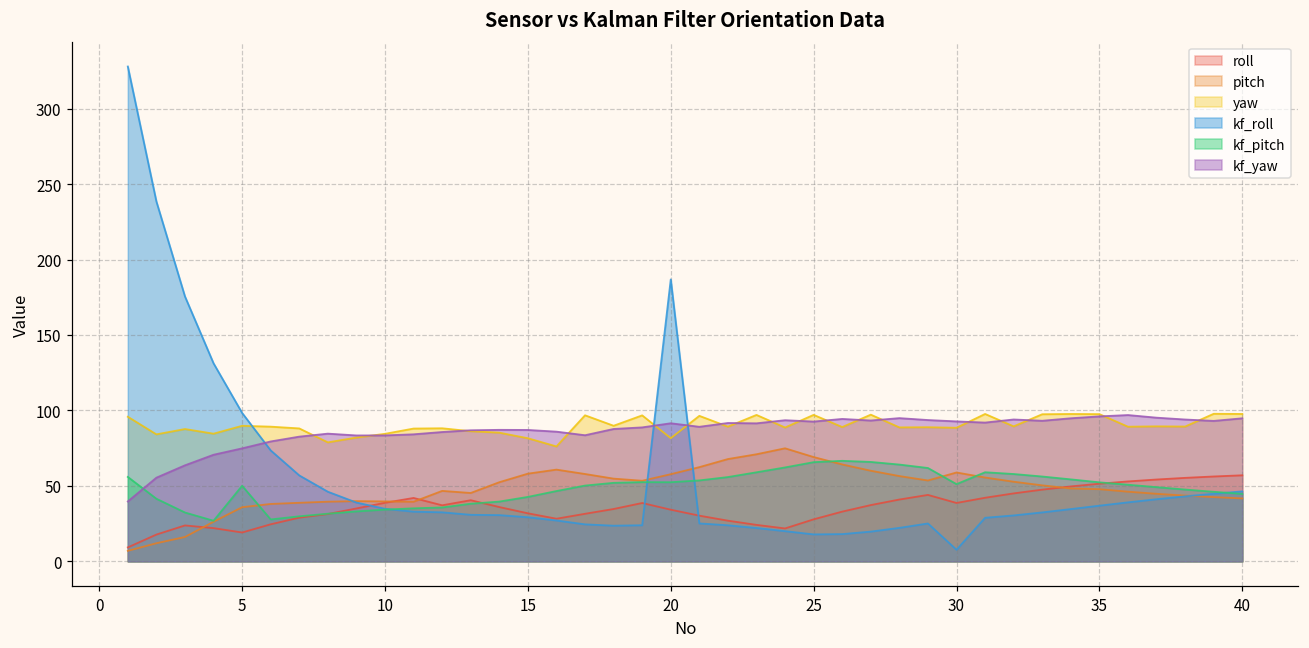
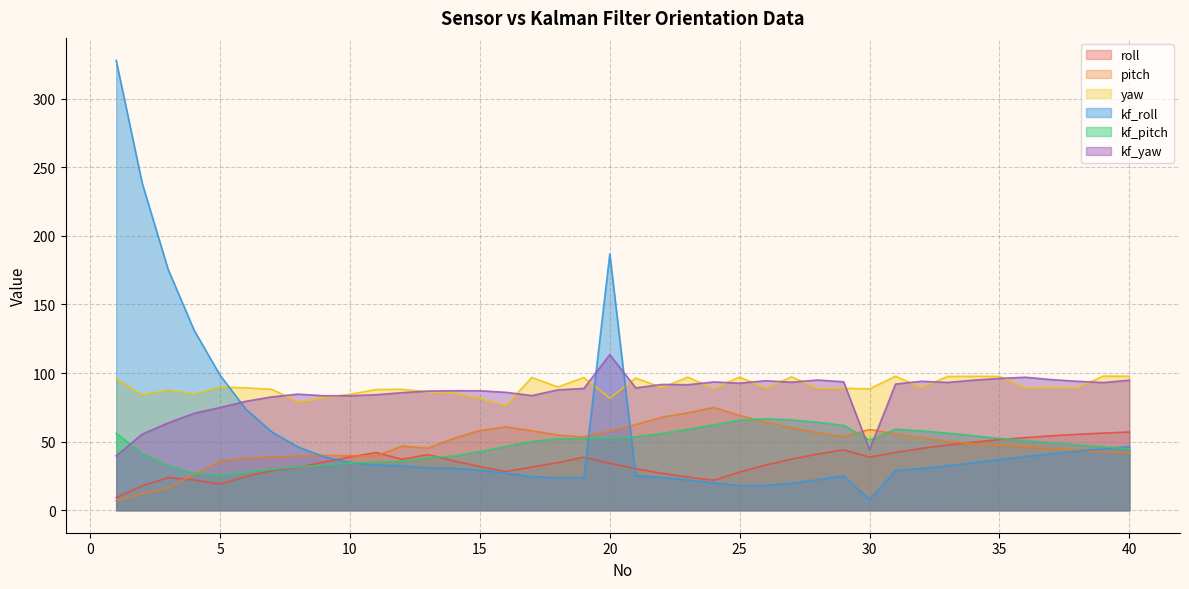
  {
    "kf_roll": {
      "5": 98,
      "15": 29,
      "20": 187,
      "25": 18,
      "30": 8,
      "35": 37
    },
    "kf_pitch": {
-     "5": 50,
+     "5": 26,
      "15": 43,
      "20": 52,
      "25": 66,
      "30": 51
    },
    "kf_yaw": {
      "5": 75,
      "15": 87,
-     "20": 91,
+     "20": 113,
      "25": 93,
-     "30": 93,
+     "30": 44,
      "40": 95
    }
  }
